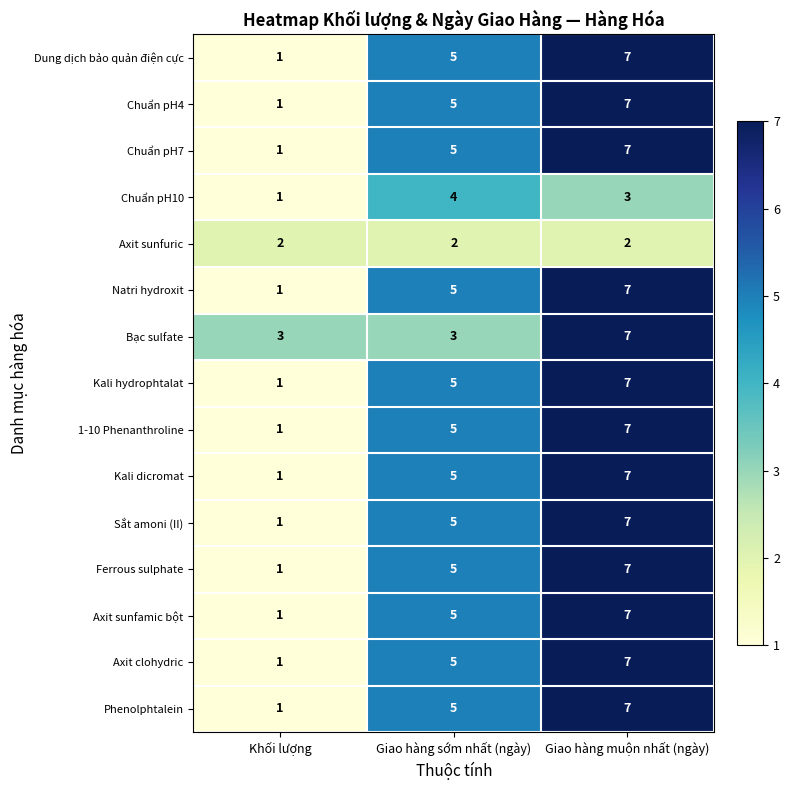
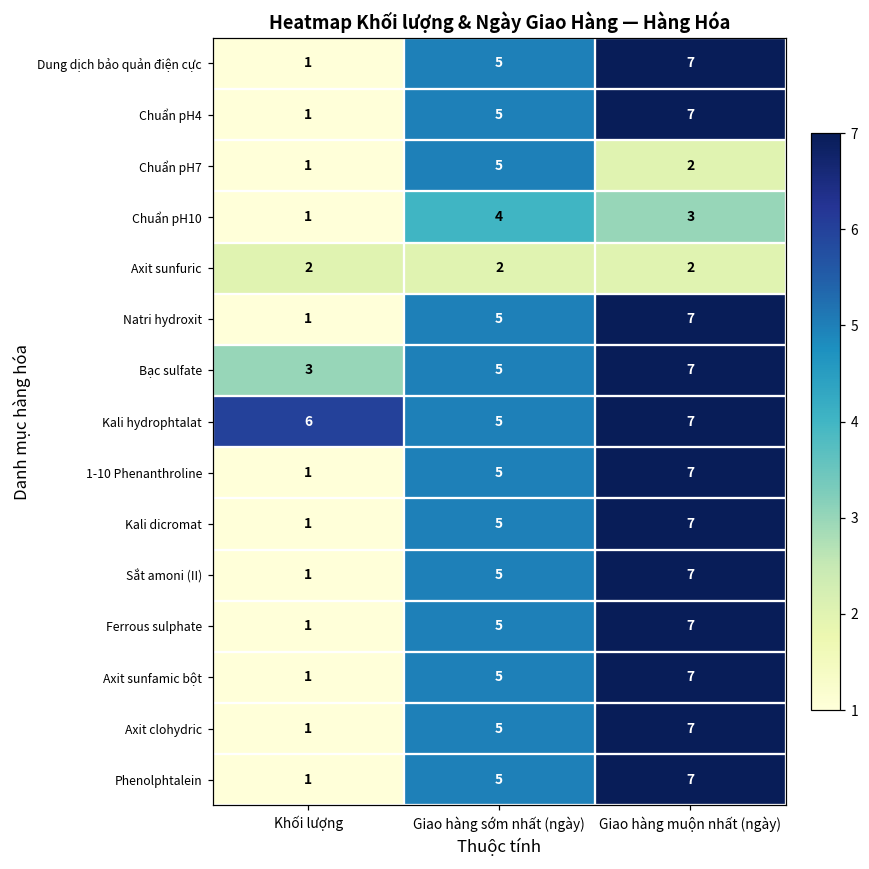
  {
    "Dung dịch bảo quản điện cực": {
      "Khối lượng": 1,
      "Giao hàng sớm nhất (ngày)": 5,
      "Giao hàng muộn nhất (ngày)": 7
    },
    "Chuẩn pH4": {
      "Khối lượng": 1,
      "Giao hàng sớm nhất (ngày)": 5,
      "Giao hàng muộn nhất (ngày)": 7
    },
    "Chuẩn pH7": {
      "Khối lượng": 1,
      "Giao hàng sớm nhất (ngày)": 5,
-     "Giao hàng muộn nhất (ngày)": 7
+     "Giao hàng muộn nhất (ngày)": 2
    },
    "Chuẩn pH10": {
      "Khối lượng": 1,
      "Giao hàng sớm nhất (ngày)": 4,
      "Giao hàng muộn nhất (ngày)": 3
    },
    "Axit sunfuric": {
      "Khối lượng": 2,
      "Giao hàng sớm nhất (ngày)": 2,
      "Giao hàng muộn nhất (ngày)": 2
    },
    "Natri hydroxit": {
      "Khối lượng": 1,
      "Giao hàng sớm nhất (ngày)": 5,
      "Giao hàng muộn nhất (ngày)": 7
    },
    "Bạc sulfate": {
      "Khối lượng": 3,
-     "Giao hàng sớm nhất (ngày)": 3,
+     "Giao hàng sớm nhất (ngày)": 5,
      "Giao hàng muộn nhất (ngày)": 7
    },
    "Kali hydrophtalat": {
-     "Khối lượng": 1,
+     "Khối lượng": 6,
      "Giao hàng sớm nhất (ngày)": 5,
      "Giao hàng muộn nhất (ngày)": 7
    },
    "1-10 Phenanthroline": {
      "Khối lượng": 1,
      "Giao hàng sớm nhất (ngày)": 5,
      "Giao hàng muộn nhất (ngày)": 7
    },
    "Kali dicromat": {
      "Khối lượng": 1,
      "Giao hàng sớm nhất (ngày)": 5,
      "Giao hàng muộn nhất (ngày)": 7
    },
    "Sắt amoni (II)": {
      "Khối lượng": 1,
      "Giao hàng sớm nhất (ngày)": 5,
      "Giao hàng muộn nhất (ngày)": 7
    },
    "Ferrous sulphate": {
      "Khối lượng": 1,
      "Giao hàng sớm nhất (ngày)": 5,
      "Giao hàng muộn nhất (ngày)": 7
    },
    "Axit sunfamic bột": {
      "Khối lượng": 1,
      "Giao hàng sớm nhất (ngày)": 5,
      "Giao hàng muộn nhất (ngày)": 7
    },
    "Axit clohydric": {
      "Khối lượng": 1,
      "Giao hàng sớm nhất (ngày)": 5,
      "Giao hàng muộn nhất (ngày)": 7
    },
    "Phenolphtalein": {
      "Khối lượng": 1,
      "Giao hàng sớm nhất (ngày)": 5,
      "Giao hàng muộn nhất (ngày)": 7
    }
  }
